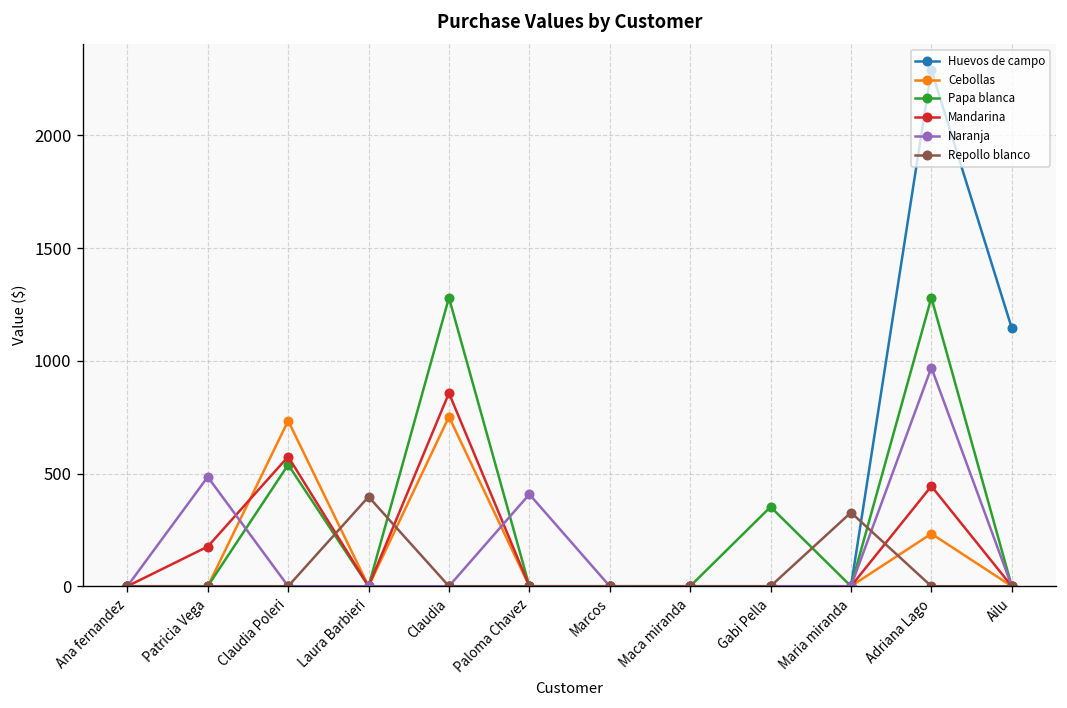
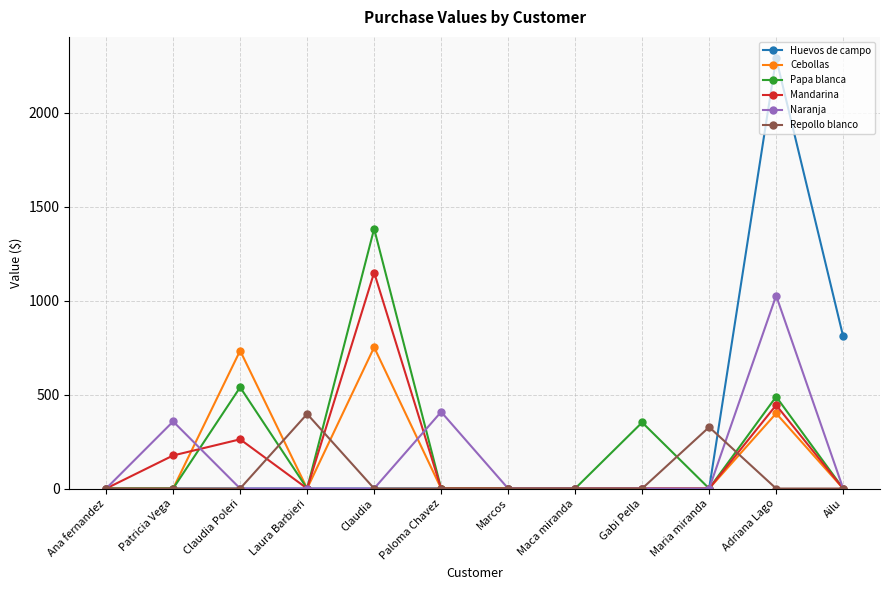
  {
    "Huevos de campo": {
-     "Ailu": 1150
+     "Ailu": 810
    },
    "Cebollas": {
      "Claudia Poleri": 730,
      "Claudia": 750,
-     "Adriana Lago": 230
+     "Adriana Lago": 400
    },
    "Papa blanca": {
      "Claudia Poleri": 540,
-     "Claudia": 1280,
+     "Claudia": 1380,
      "Gabi Pella": 350,
-     "Adriana Lago": 1280
+     "Adriana Lago": 490
    },
    "Mandarina": {
      "Patricia Vega": 180,
-     "Claudia Poleri": 580,
-     "Claudia": 860,
+     "Claudia Poleri": 260,
+     "Claudia": 1150,
      "Adriana Lago": 440
    },
    "Naranja": {
-     "Patricia Vega": 490,
+     "Patricia Vega": 360,
      "Paloma Chavez": 410,
-     "Adriana Lago": 970
+     "Adriana Lago": 1030
    },
    "Repollo blanco": {
      "Laura Barbieri": 400,
      "Maria miranda": 330,
      "Adriana Lago": 0
    }
  }
